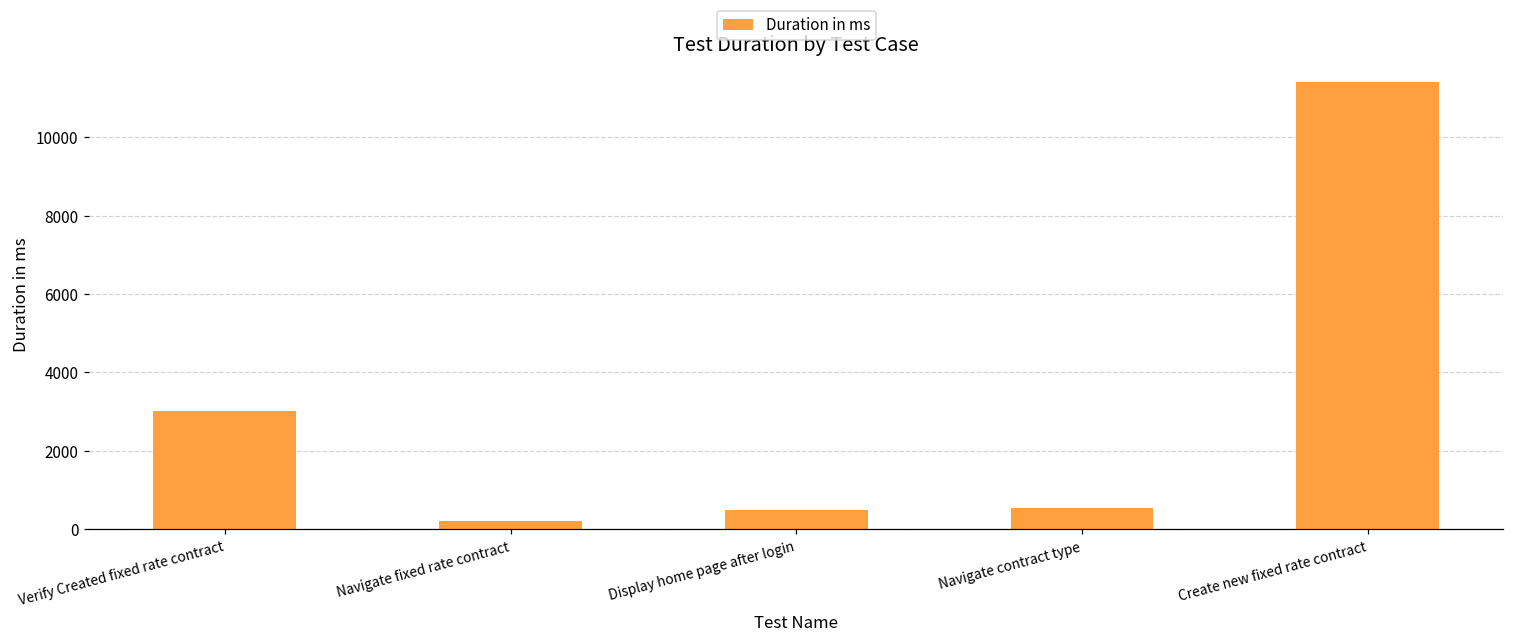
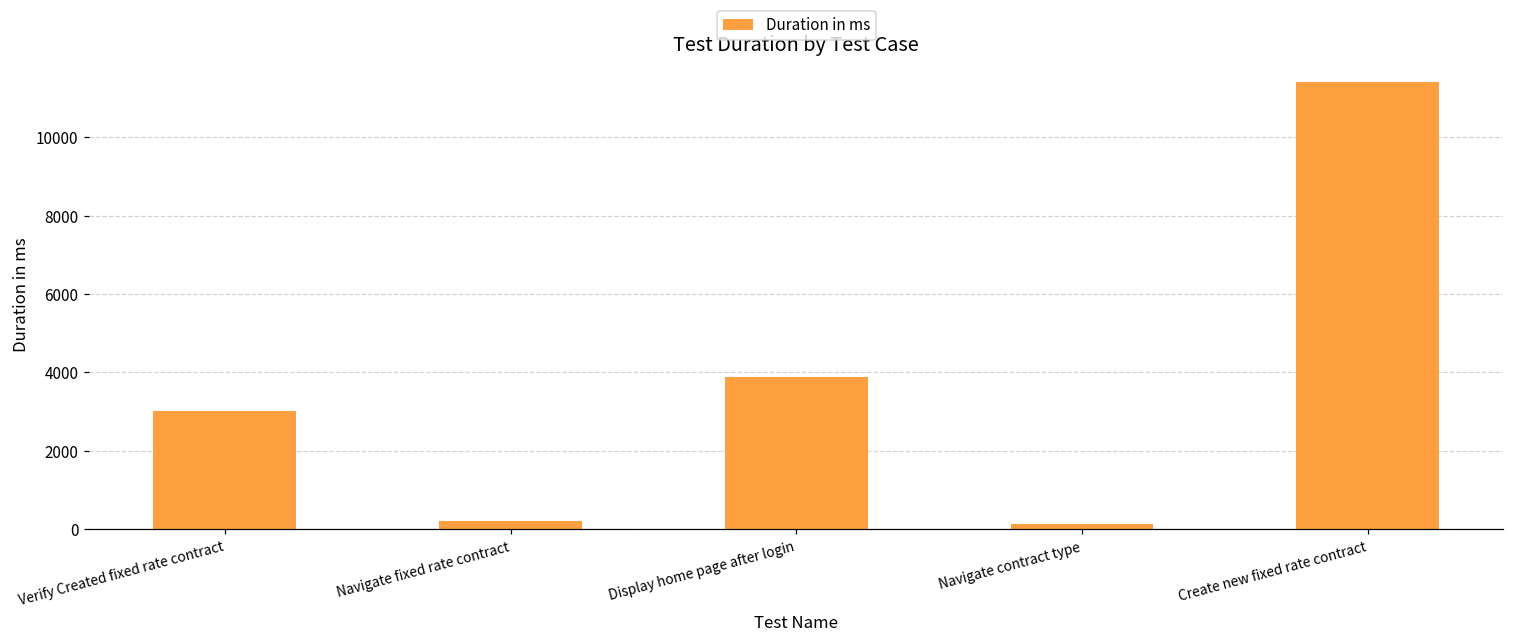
  {
    "Verify Created fixed rate contract": 3000,
    "Navigate fixed rate contract": 200,
-   "Display home page after login": 500,
-   "Navigate contract type": 500,
+   "Display home page after login": 3900,
+   "Navigate contract type": 100,
    "Create new fixed rate contract": 11400
  }
